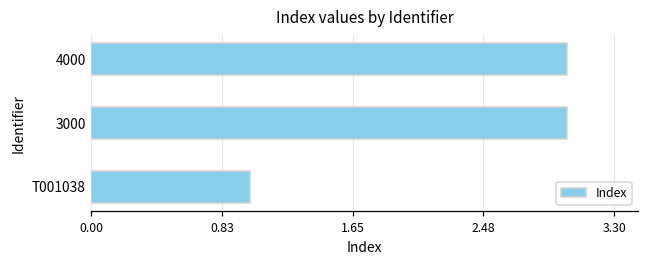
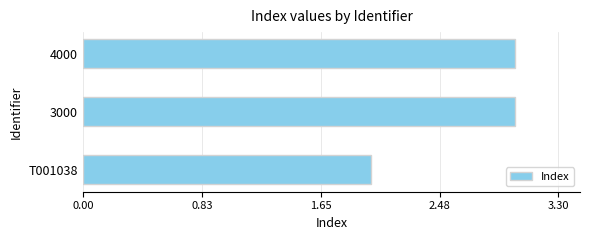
  {
    "4000": 3,
    "3000": 3,
-   "T001038": 1
+   "T001038": 2
  }
